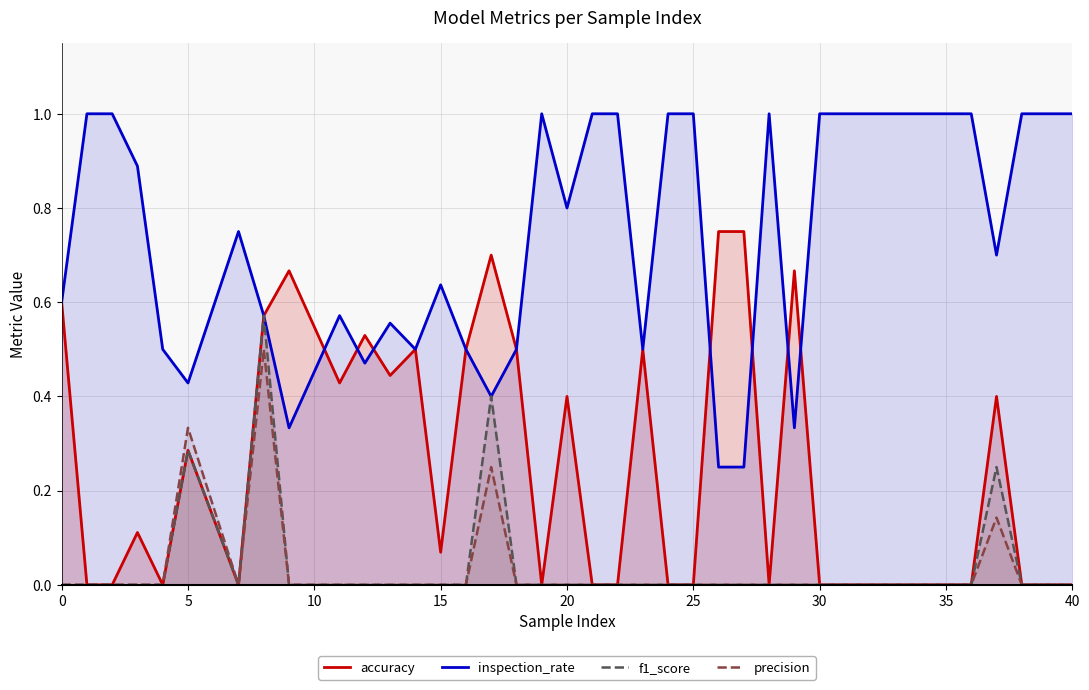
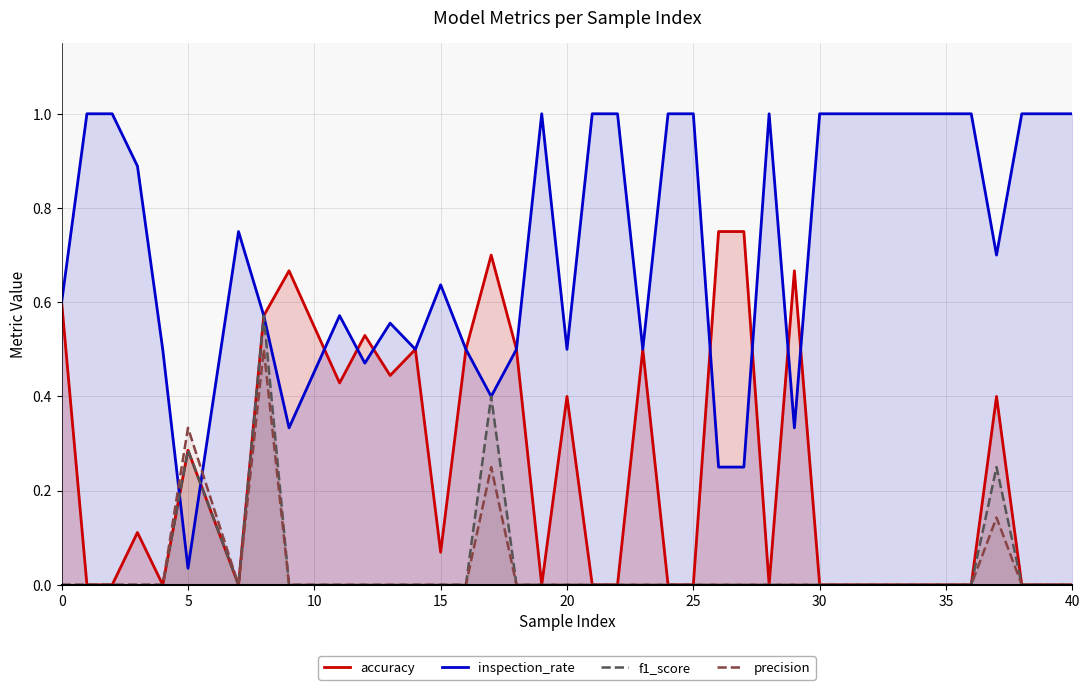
  {
    "accuracy": {
      "15": 0.07,
      "20": 0.40
    },
    "inspection_rate": {
-     "5": 0.43,
+     "5": 0.04,
      "15": 0.64,
-     "20": 0.8,
+     "20": 0.5,
      "25": 1.00,
      "30": 1.00,
      "35": 1.00,
      "40": 1.00
    }
  }
